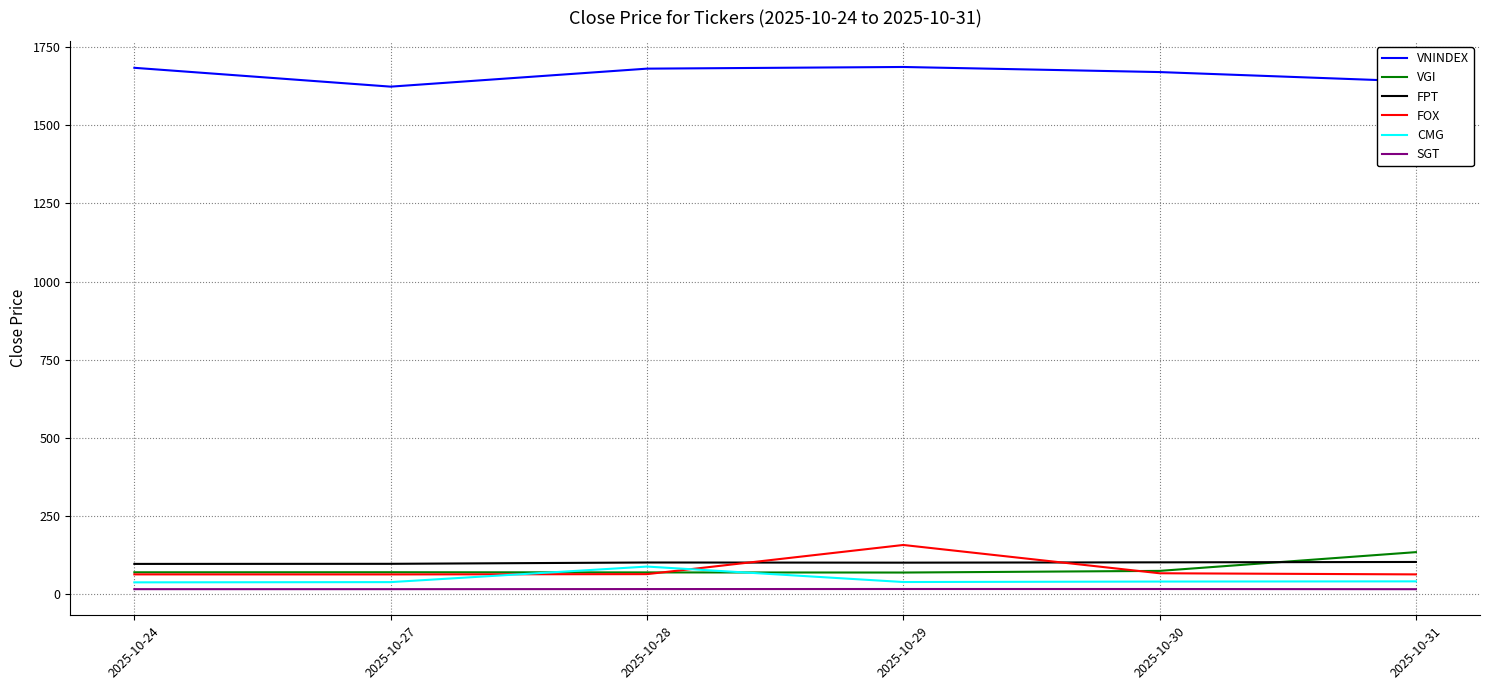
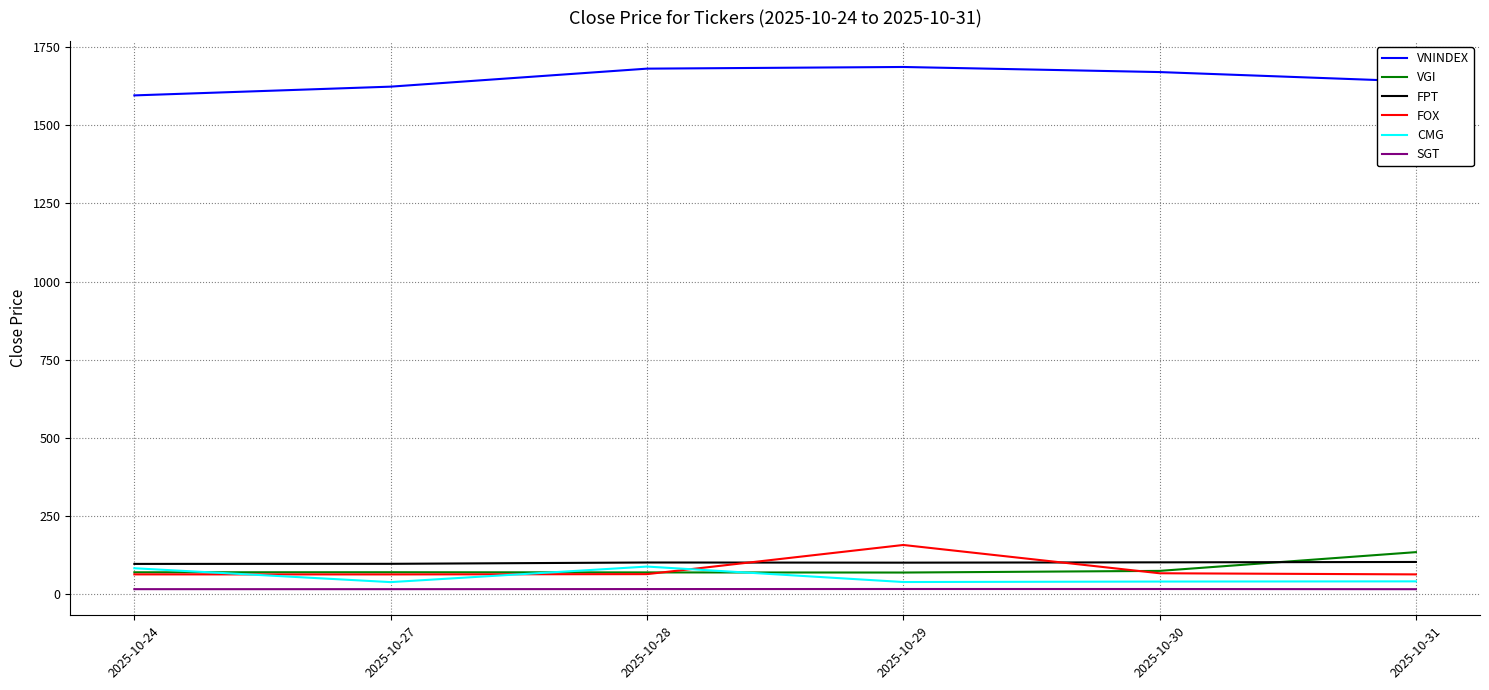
  {
    "VNINDEX": {
-     "2025-10-24": 1680,
+     "2025-10-24": 1600,
      "2025-10-27": 1620,
      "2025-10-28": 1680,
      "2025-10-29": 1690,
      "2025-10-30": 1670
    },
    "VGI": {
      "2025-10-29": 70,
      "2025-10-31": 140
    },
    "FPT": {
      "2025-10-24": 100,
      "2025-10-27": 100,
      "2025-10-28": 100,
      "2025-10-29": 100,
      "2025-10-30": 100,
      "2025-10-31": 100
    },
    "FOX": {
      "2025-10-29": 160,
      "2025-10-31": 60
    },
    "CMG": {
-     "2025-10-24": 40,
+     "2025-10-24": 80,
      "2025-10-27": 40,
      "2025-10-28": 90,
      "2025-10-29": 40,
      "2025-10-30": 40,
      "2025-10-31": 40
    },
    "SGT": {
      "2025-10-24": 20,
      "2025-10-27": 20,
      "2025-10-28": 20,
      "2025-10-29": 20,
      "2025-10-30": 20,
      "2025-10-31": 20
    }
  }
